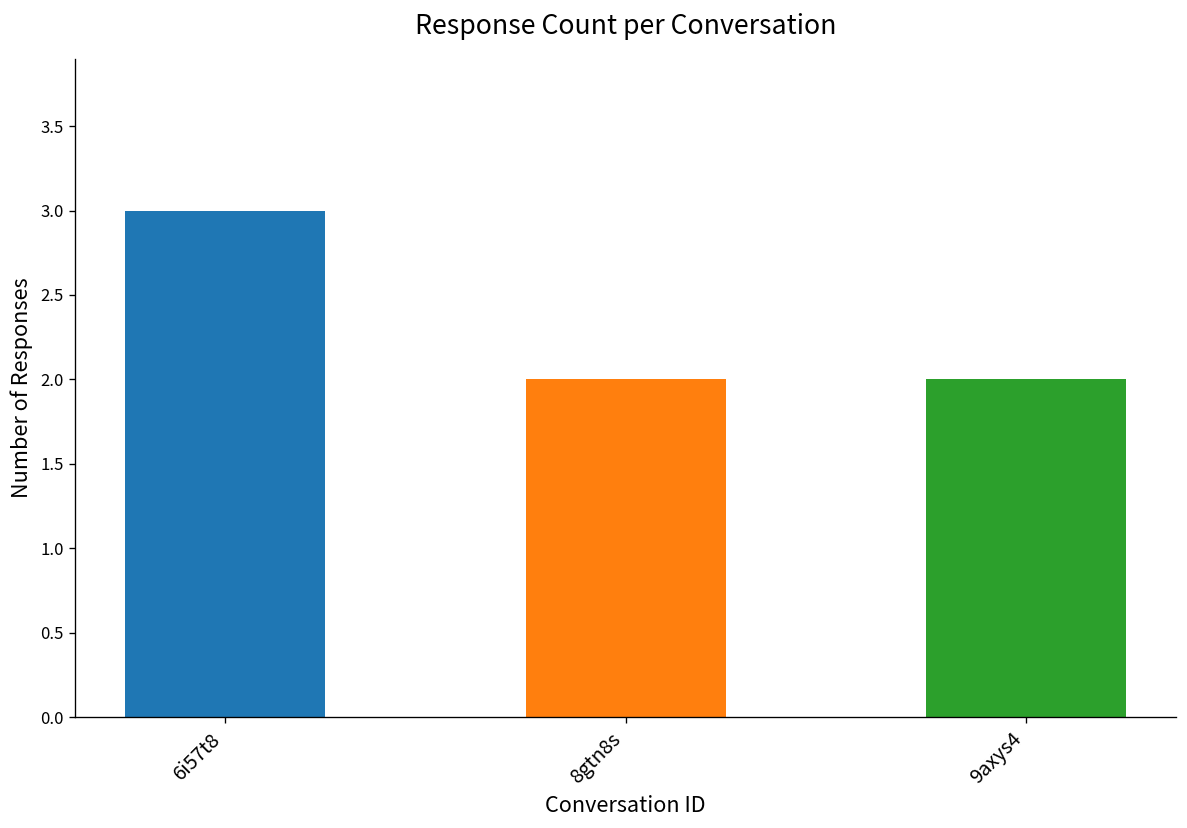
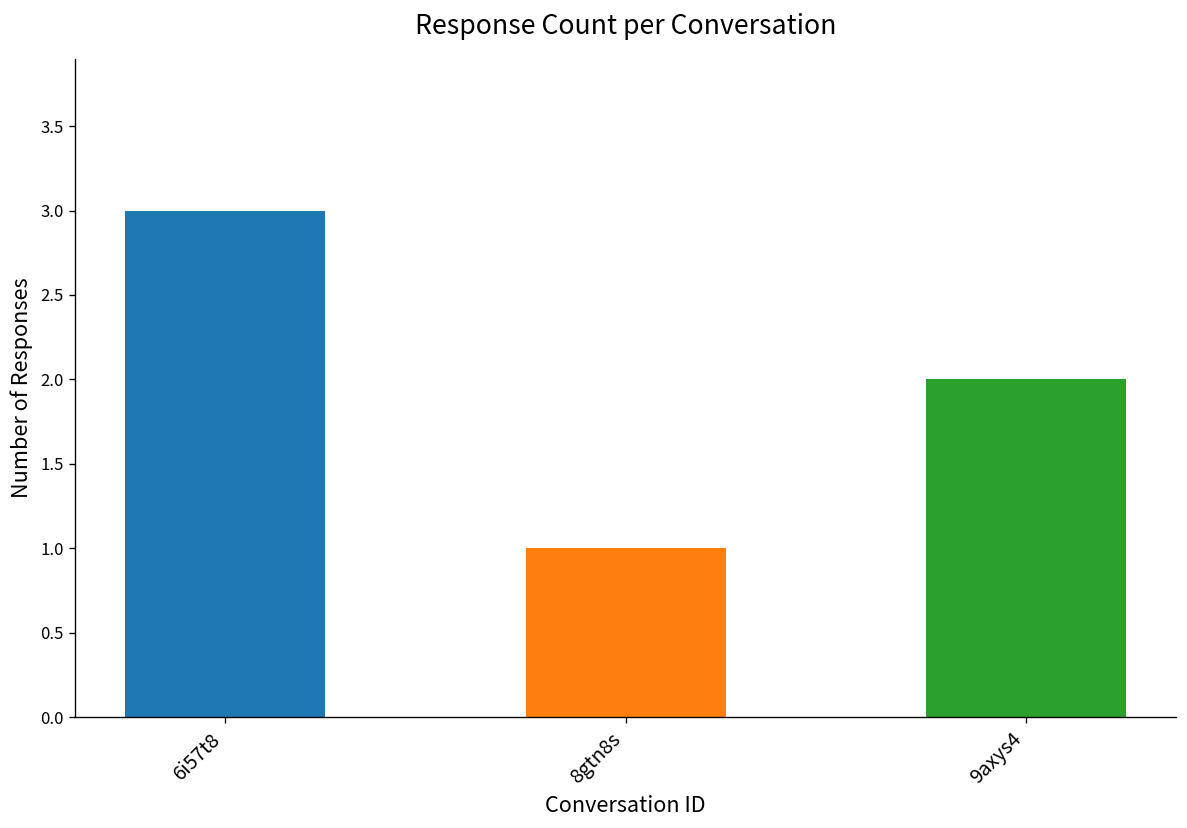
  {
    "6i57t8": 3,
-   "8gtn8s": 2,
+   "8gtn8s": 1,
    "9axys4": 2
  }
